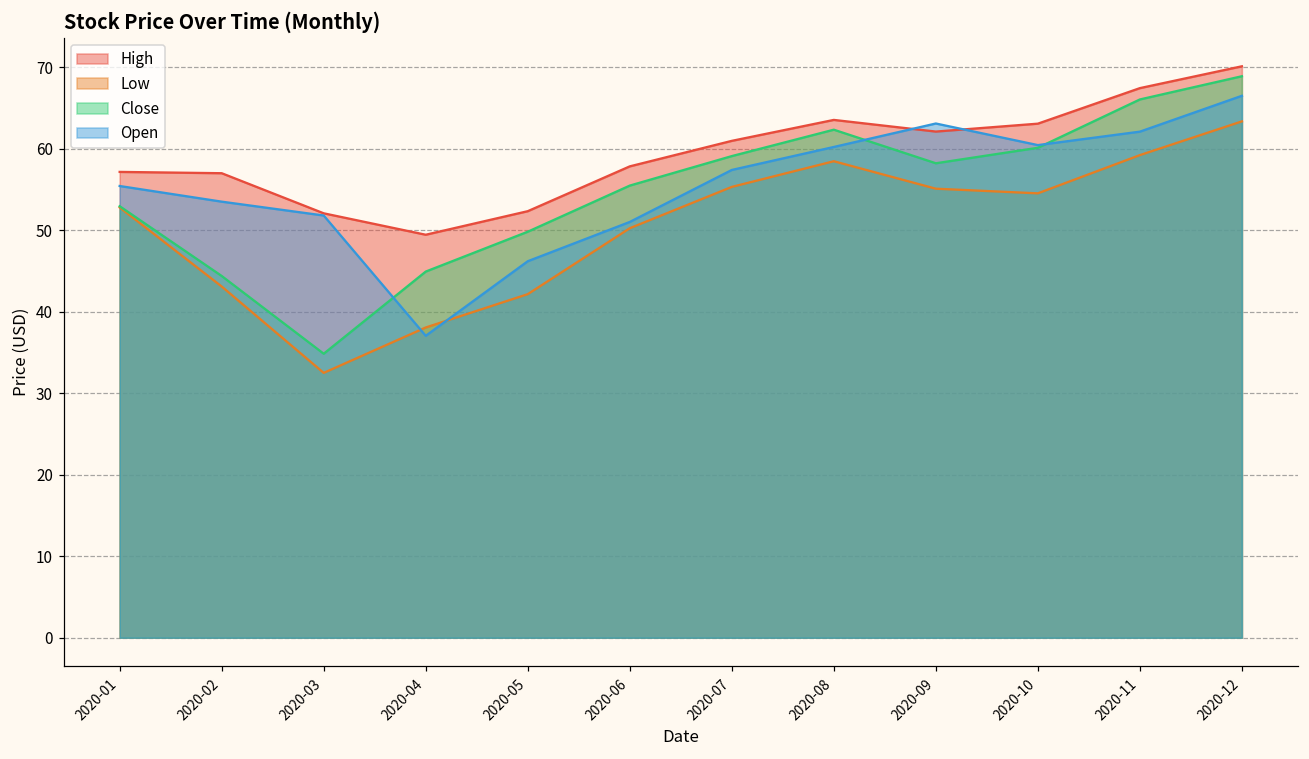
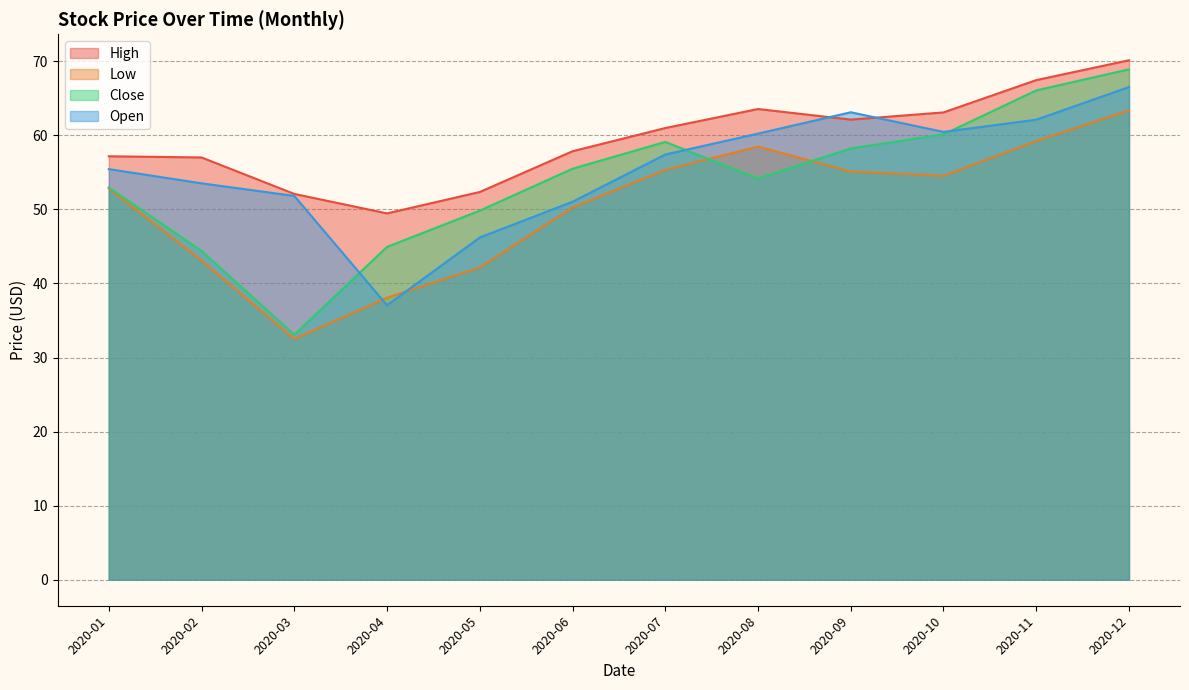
  {
    "Close": {
      "2020-02": 44,
-     "2020-03": 35,
+     "2020-03": 33,
      "2020-04": 45,
      "2020-05": 50,
      "2020-06": 55,
      "2020-07": 59,
-     "2020-08": 62,
+     "2020-08": 54,
      "2020-09": 58,
      "2020-11": 66,
      "2020-12": 69
    },
    "Open": {
      "2020-01": 55,
      "2020-02": 54,
      "2020-04": 37,
      "2020-05": 46,
      "2020-06": 51,
      "2020-07": 57,
      "2020-08": 60,
      "2020-09": 63,
      "2020-11": 62,
      "2020-12": 67
    }
  }
